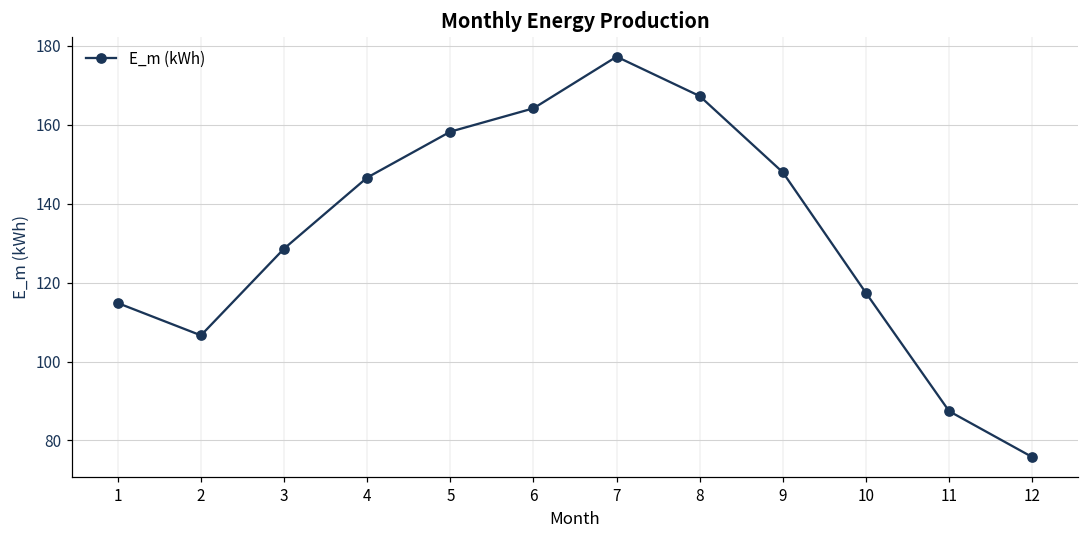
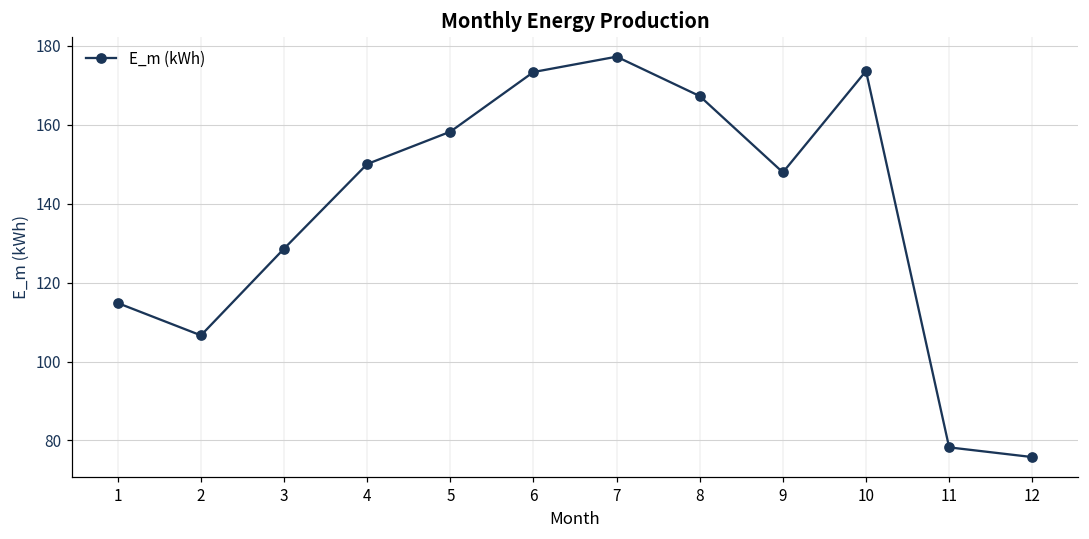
  {
    "1": 115,
    "2": 107,
    "3": 129,
-   "4": 147,
+   "4": 150,
    "5": 158,
-   "6": 164,
+   "6": 173,
    "7": 177,
    "8": 167,
    "9": 148,
-   "10": 117,
-   "11": 87,
+   "10": 174,
+   "11": 78,
    "12": 76
  }
